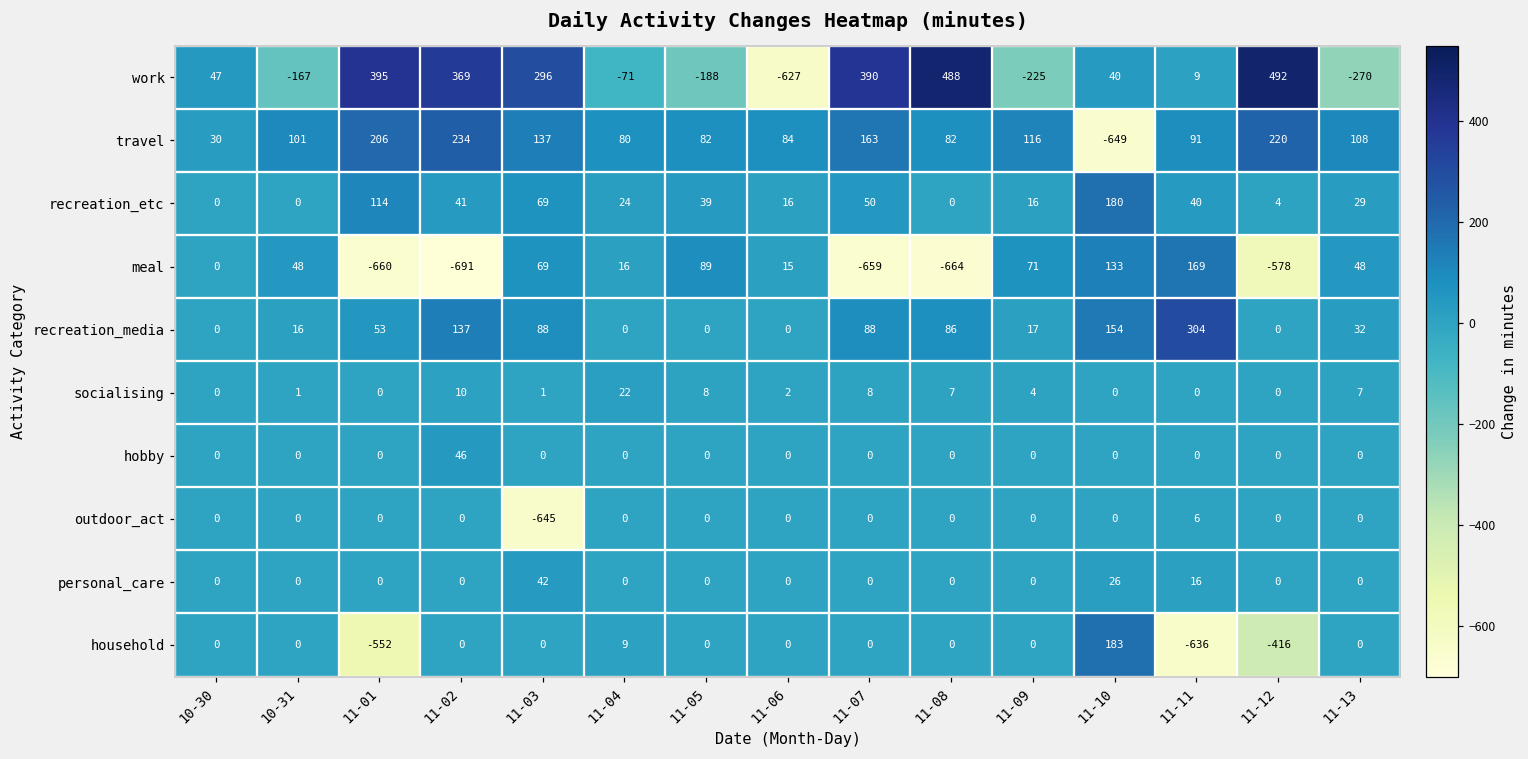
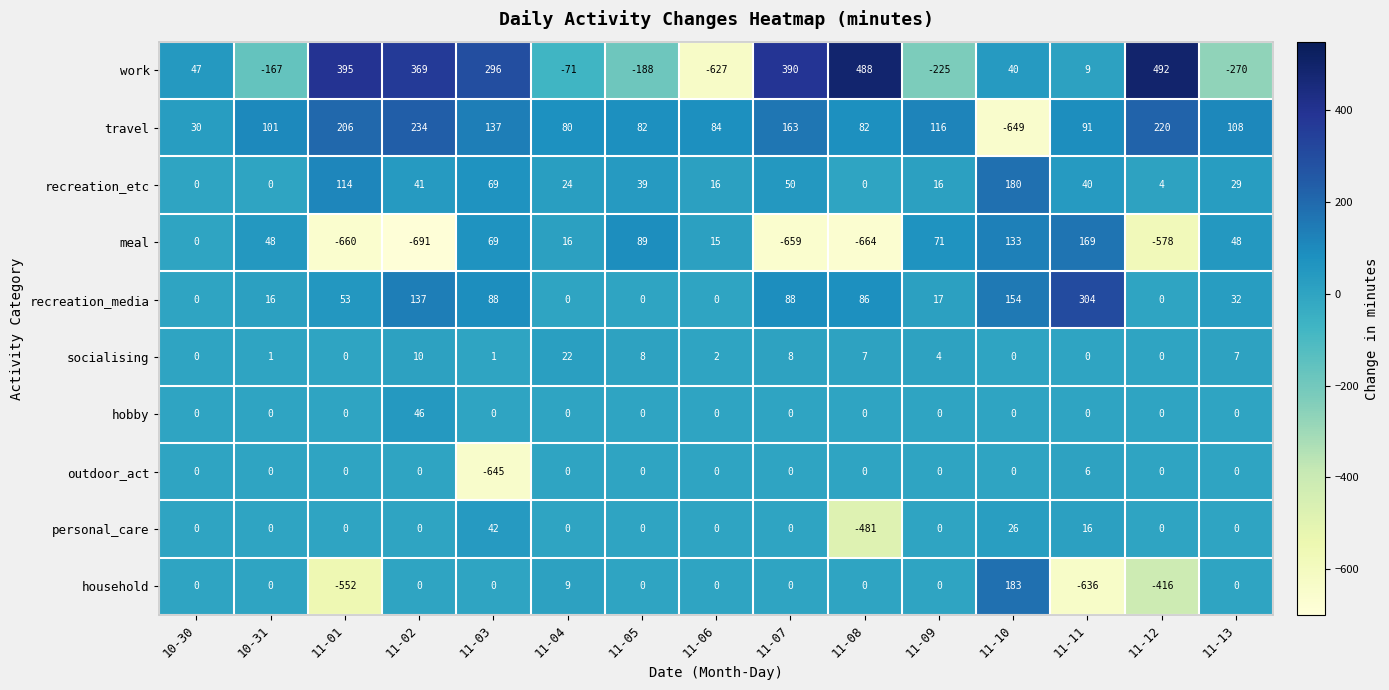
  {
    "work": {
      "10-30": 47,
      "10-31": -167,
      "11-01": 395,
      "11-02": 369,
      "11-03": 296,
      "11-04": -71,
      "11-05": -188,
      "11-06": -627,
      "11-07": 390,
      "11-08": 488,
      "11-09": -225,
      "11-10": 40,
      "11-11": 9,
      "11-12": 492,
      "11-13": -270
    },
    "travel": {
      "10-30": 30,
      "10-31": 101,
      "11-01": 206,
      "11-02": 234,
      "11-03": 137,
      "11-04": 80,
      "11-05": 82,
      "11-06": 84,
      "11-07": 163,
      "11-08": 82,
      "11-09": 116,
      "11-10": -649,
      "11-11": 91,
      "11-12": 220,
      "11-13": 108
    },
    "recreation_etc": {
      "10-30": 0,
      "10-31": 0,
      "11-01": 114,
      "11-02": 41,
      "11-03": 69,
      "11-04": 24,
      "11-05": 39,
      "11-06": 16,
      "11-07": 50,
      "11-08": 0,
      "11-09": 16,
      "11-10": 180,
      "11-11": 40,
      "11-12": 4,
      "11-13": 29
    },
    "meal": {
      "10-30": 0,
      "10-31": 48,
      "11-01": -660,
      "11-02": -691,
      "11-03": 69,
      "11-04": 16,
      "11-05": 89,
      "11-06": 15,
      "11-07": -659,
      "11-08": -664,
      "11-09": 71,
      "11-10": 133,
      "11-11": 169,
      "11-12": -578,
      "11-13": 48
    },
    "recreation_media": {
      "10-30": 0,
      "10-31": 16,
      "11-01": 53,
      "11-02": 137,
      "11-03": 88,
      "11-04": 0,
      "11-05": 0,
      "11-06": 0,
      "11-07": 88,
      "11-08": 86,
      "11-09": 17,
      "11-10": 154,
      "11-11": 304,
      "11-12": 0,
      "11-13": 32
    },
    "socialising": {
      "10-30": 0,
      "10-31": 1,
      "11-01": 0,
      "11-02": 10,
      "11-03": 1,
      "11-04": 22,
      "11-05": 8,
      "11-06": 2,
      "11-07": 8,
      "11-08": 7,
      "11-09": 4,
      "11-10": 0,
      "11-11": 0,
      "11-12": 0,
      "11-13": 7
    },
    "hobby": {
      "10-30": 0,
      "10-31": 0,
      "11-01": 0,
      "11-02": 46,
      "11-03": 0,
      "11-04": 0,
      "11-05": 0,
      "11-06": 0,
      "11-07": 0,
      "11-08": 0,
      "11-09": 0,
      "11-10": 0,
      "11-11": 0,
      "11-12": 0,
      "11-13": 0
    },
    "outdoor_act": {
      "10-30": 0,
      "10-31": 0,
      "11-01": 0,
      "11-02": 0,
      "11-03": -645,
      "11-04": 0,
      "11-05": 0,
      "11-06": 0,
      "11-07": 0,
      "11-08": 0,
      "11-09": 0,
      "11-10": 0,
      "11-11": 6,
      "11-12": 0,
      "11-13": 0
    },
    "personal_care": {
      "10-30": 0,
      "10-31": 0,
      "11-01": 0,
      "11-02": 0,
      "11-03": 42,
      "11-04": 0,
      "11-05": 0,
      "11-06": 0,
      "11-07": 0,
-     "11-08": 0,
+     "11-08": -481,
      "11-09": 0,
      "11-10": 26,
      "11-11": 16,
      "11-12": 0,
      "11-13": 0
    },
    "household": {
      "10-30": 0,
      "10-31": 0,
      "11-01": -552,
      "11-02": 0,
      "11-03": 0,
      "11-04": 9,
      "11-05": 0,
      "11-06": 0,
      "11-07": 0,
      "11-08": 0,
      "11-09": 0,
      "11-10": 183,
      "11-11": -636,
      "11-12": -416,
      "11-13": 0
    }
  }
